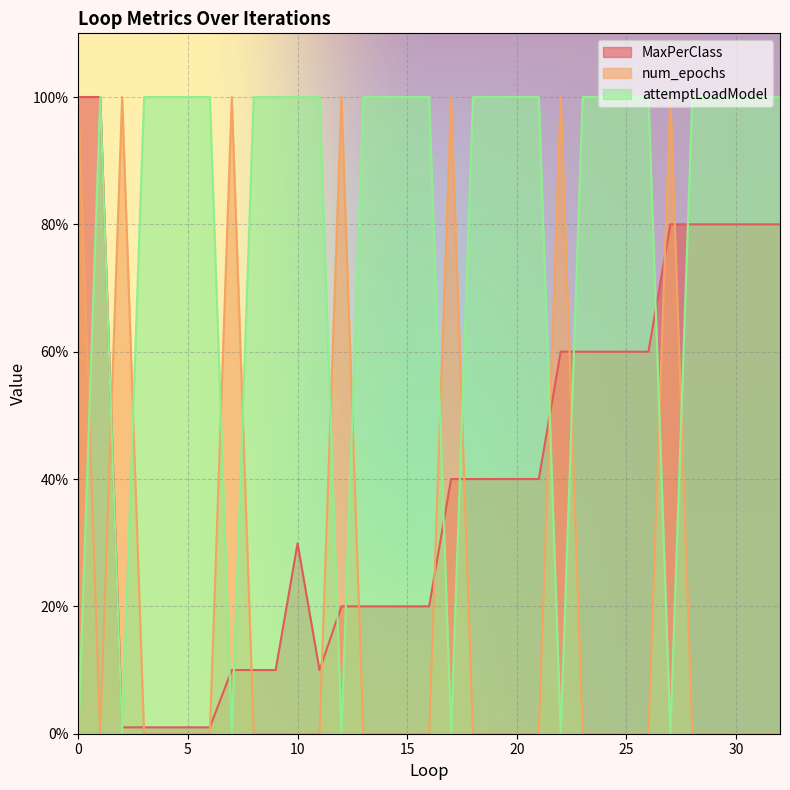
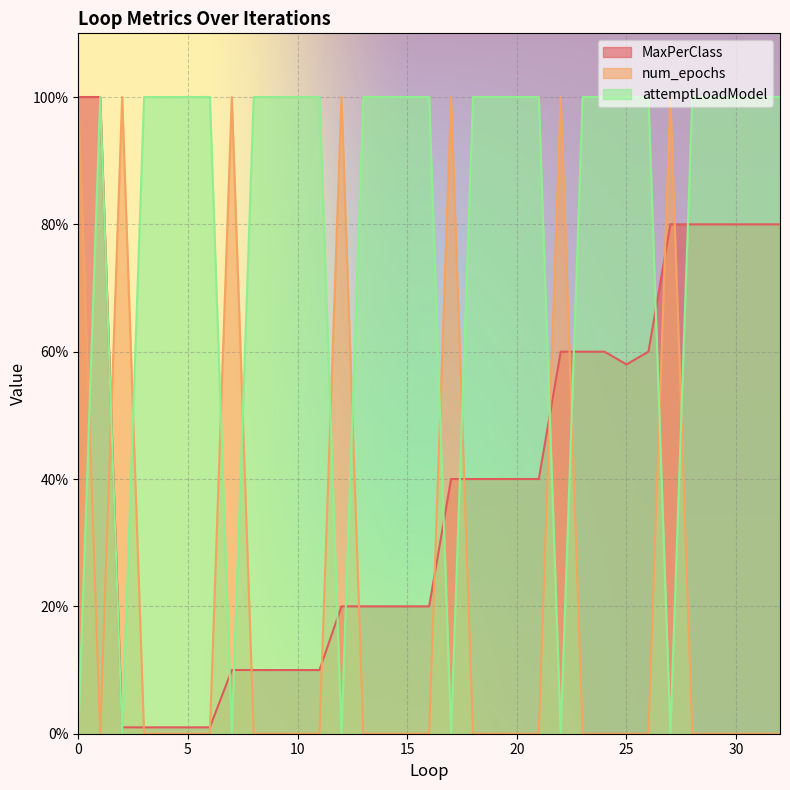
  {
    "MaxPerClass": {
      "5": "1%",
-     "10": "30%",
+     "10": "10%",
      "15": "20%",
      "20": "40%",
-     "25": "60%",
+     "25": "58%",
      "30": "80%"
    },
    "num_epochs": {
      "5": "0%",
      "10": "0%",
      "15": "0%",
      "20": "0%",
      "25": "0%",
      "30": "0%"
    },
    "attemptLoadModel": {
      "0": "0%",
      "5": "100%",
      "10": "100%",
      "15": "100%",
      "20": "100%"
    }
  }
